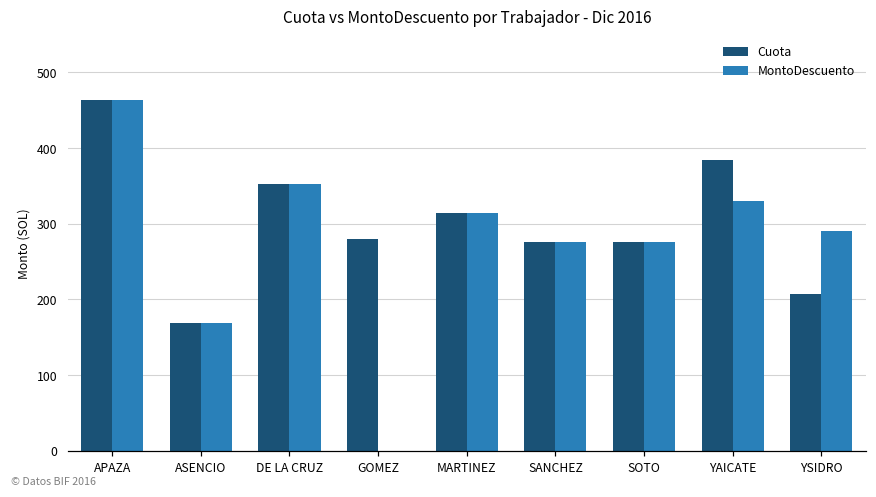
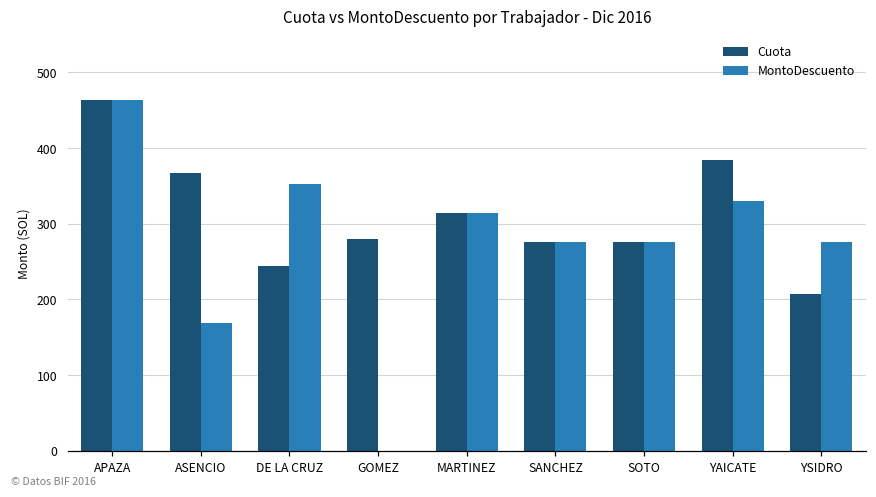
  {
    "Cuota": {
      "APAZA": 460,
-     "ASENCIO": 170,
-     "DE LA CRUZ": 350,
+     "ASENCIO": 370,
+     "DE LA CRUZ": 240,
      "GOMEZ": 280,
      "MARTINEZ": 310,
      "SANCHEZ": 280,
      "SOTO": 280,
      "YAICATE": 380,
      "YSIDRO": 210
    },
    "MontoDescuento": {
      "APAZA": 460,
      "ASENCIO": 170,
      "DE LA CRUZ": 350,
      "GOMEZ": 0,
      "MARTINEZ": 310,
      "SANCHEZ": 280,
      "SOTO": 280,
      "YAICATE": 330,
-     "YSIDRO": 290
+     "YSIDRO": 280
    }
  }
